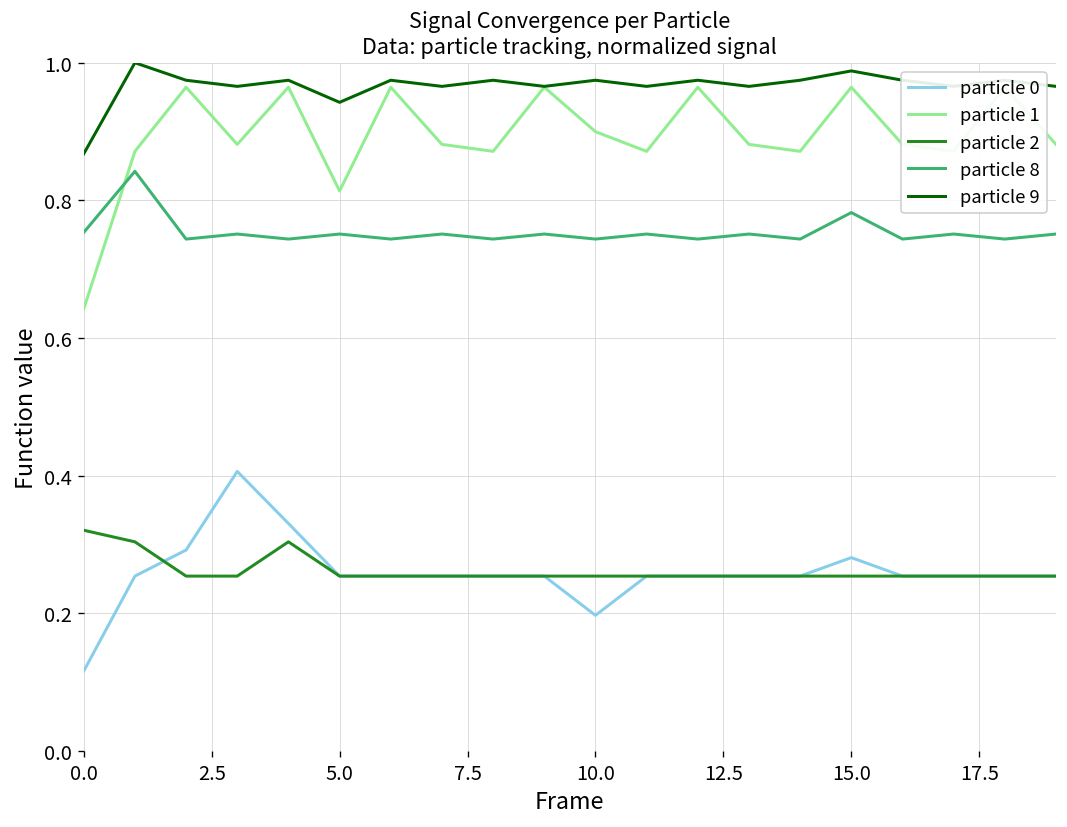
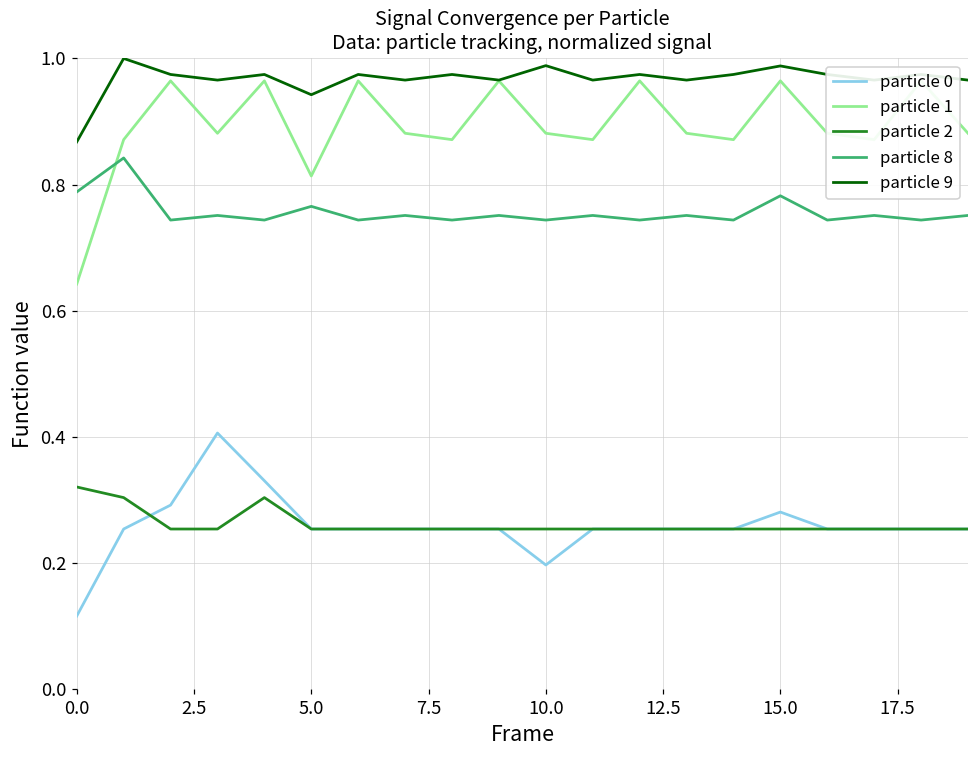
  {
    "particle 0": {
      "0.0": 0.12,
      "10.0": 0.20,
      "15.0": 0.28
    },
    "particle 1": {
      "0.0": 0.64,
      "5.0": 0.81,
-     "10.0": 0.90,
+     "10.0": 0.88,
      "15.0": 0.96
    },
    "particle 2": {
      "0.0": 0.32,
      "10.0": 0.25,
      "15.0": 0.25
    },
    "particle 8": {
-     "0.0": 0.75,
-     "5.0": 0.75,
+     "0.0": 0.79,
+     "5.0": 0.77,
      "10.0": 0.74,
      "15.0": 0.78
    },
    "particle 9": {
      "0.0": 0.87,
      "5.0": 0.94,
-     "10.0": 0.97,
+     "10.0": 0.99,
      "15.0": 0.99
    }
  }
